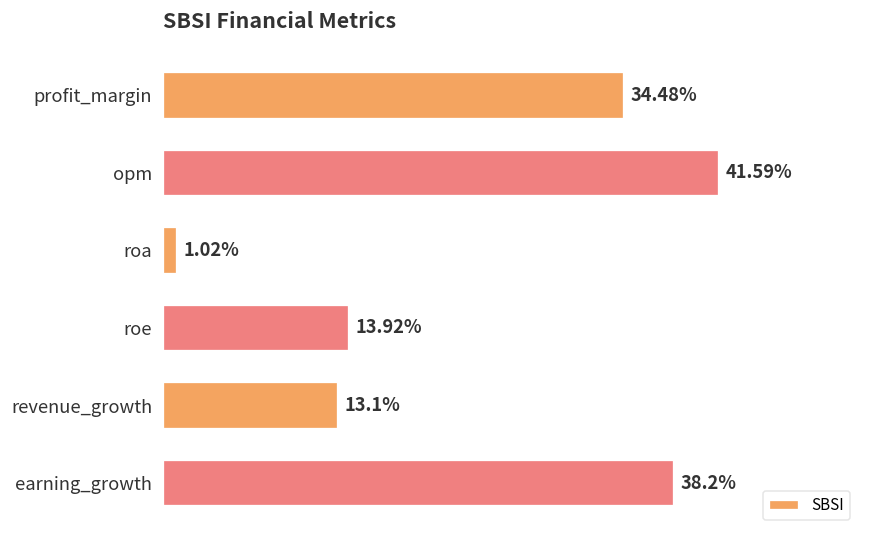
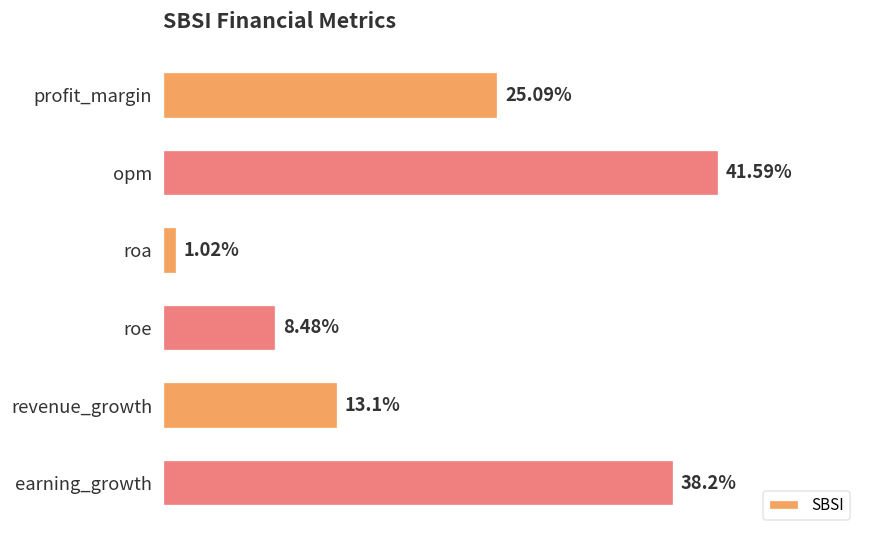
  {
-   "profit_margin": "34.48%",
+   "profit_margin": "25.09%",
    "opm": "41.59%",
    "roa": "1.02%",
-   "roe": "13.92%",
+   "roe": "8.48%",
    "revenue_growth": "13.1%",
    "earning_growth": "38.2%"
  }
